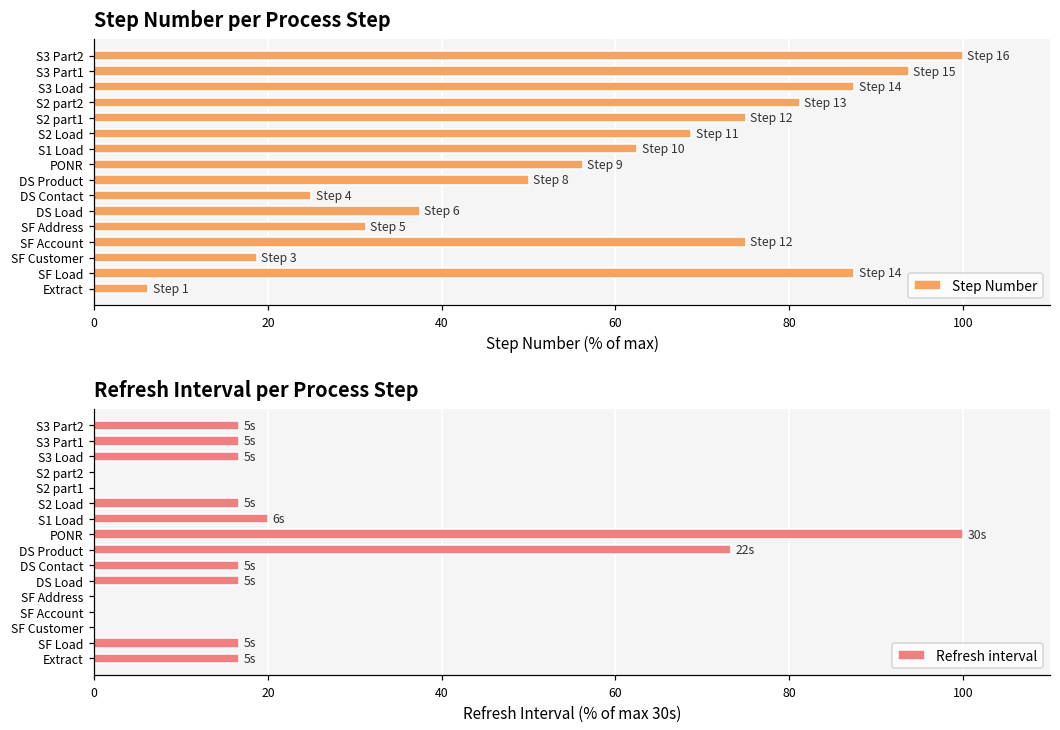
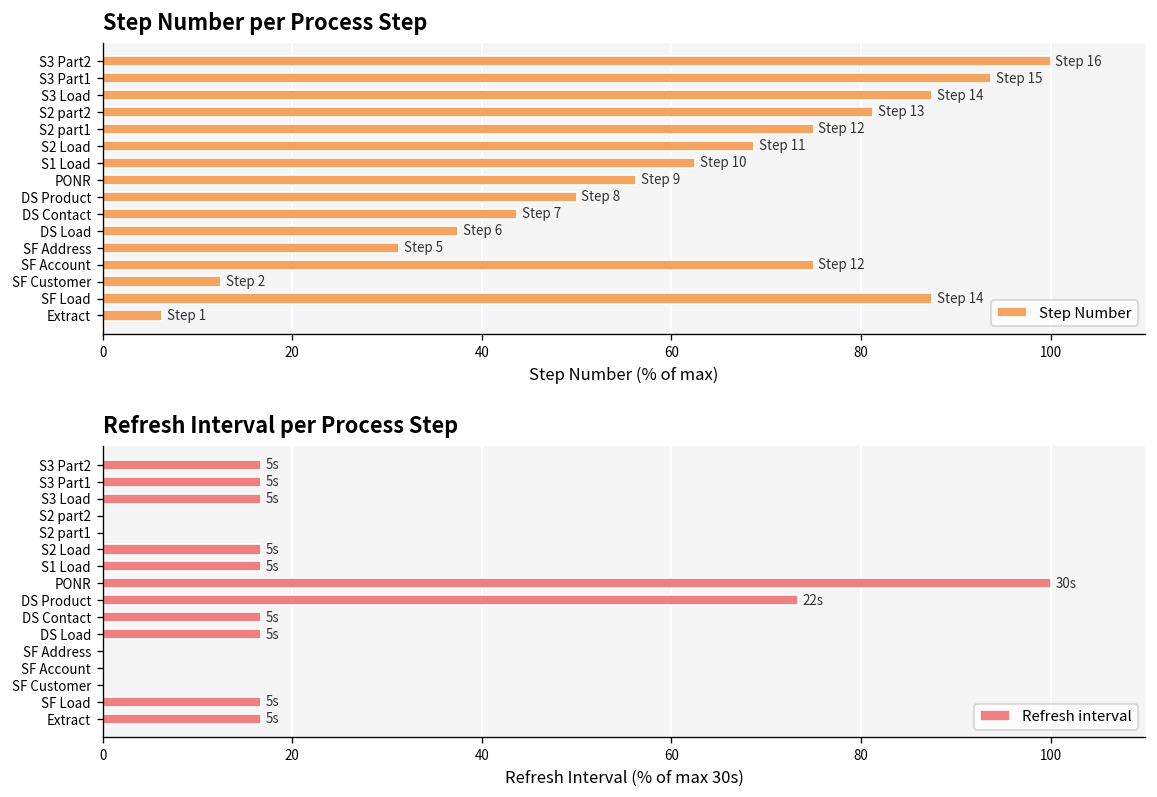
  {
    "Step Number per Process Step": {
-     "DS Contact": "4",
-     "SF Customer": "3"
+     "DS Contact": "7",
+     "SF Customer": "2"
    },
    "Refresh Interval per Process Step": {
-     "S1 Load": "6s"
+     "S1 Load": "5s"
    }
  }
